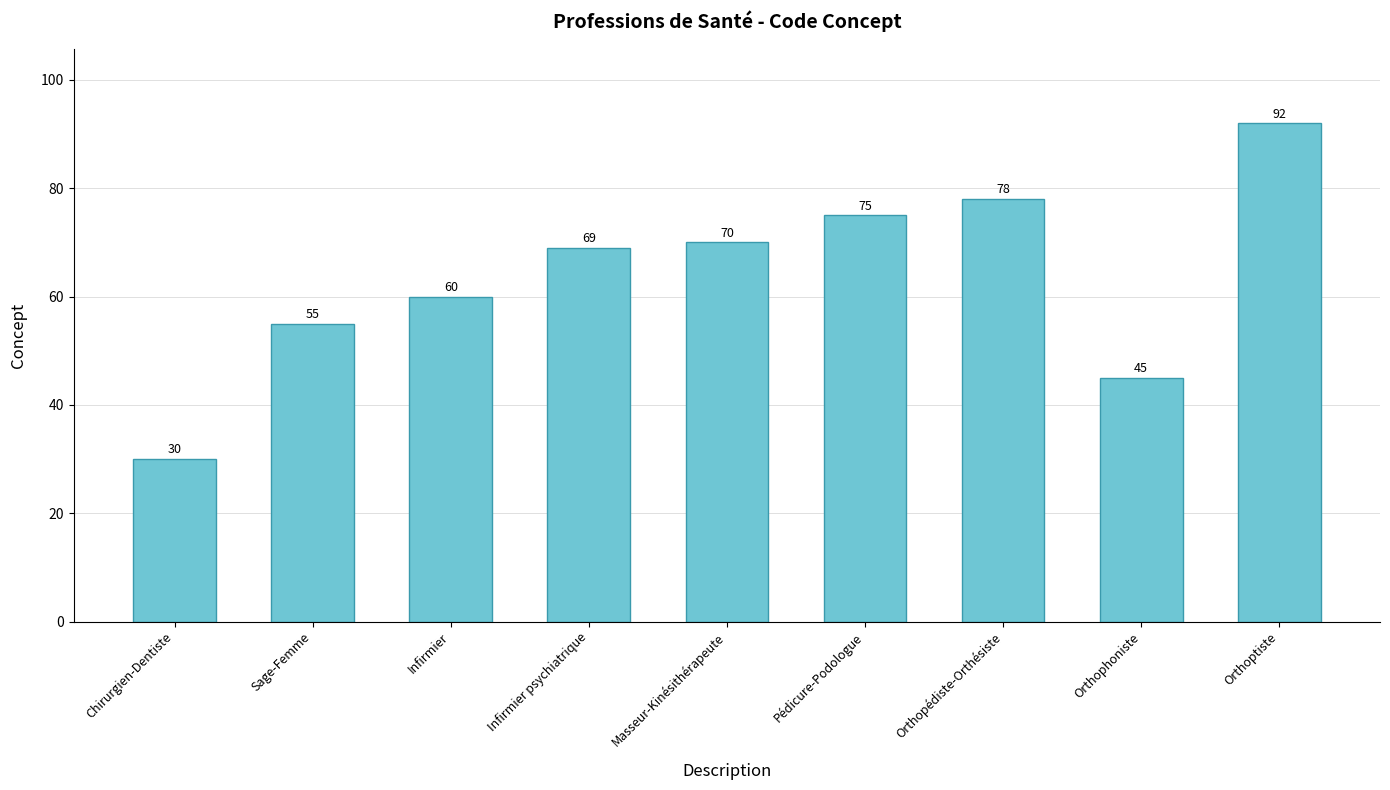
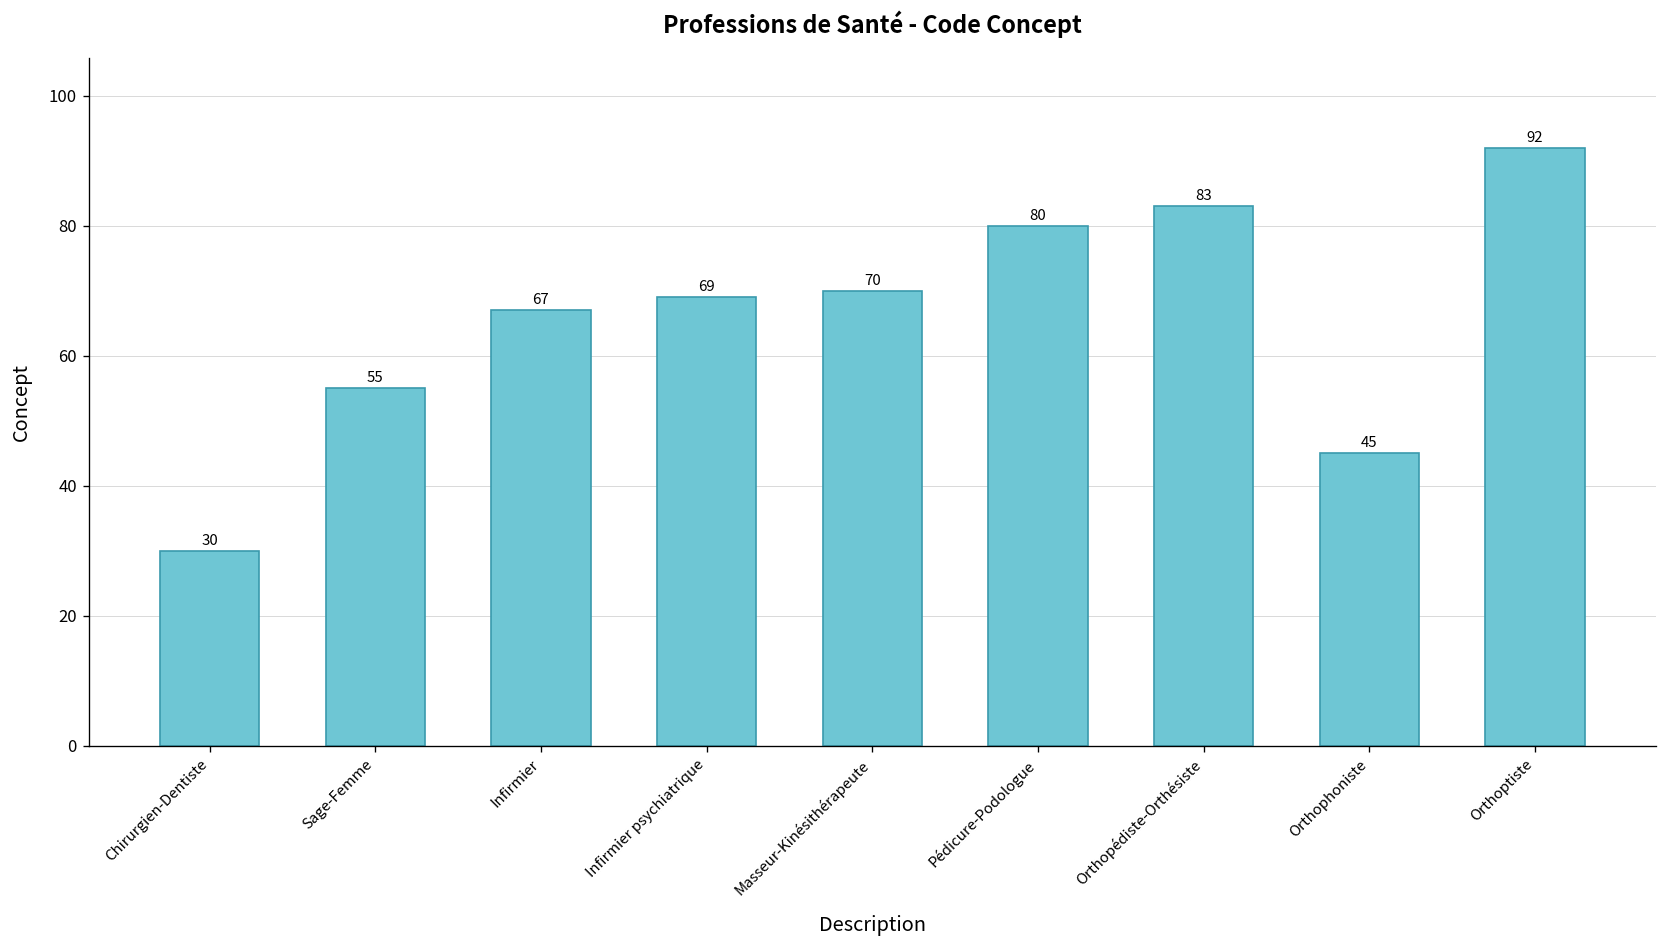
  {
    "Chirurgien-Dentiste": 30,
    "Sage-Femme": 55,
-   "Infirmier": 60,
+   "Infirmier": 67,
    "Infirmier psychiatrique": 69,
    "Masseur-Kinésithérapeute": 70,
-   "Pédicure-Podologue": 75,
-   "Orthopédiste-Orthésiste": 78,
+   "Pédicure-Podologue": 80,
+   "Orthopédiste-Orthésiste": 83,
    "Orthophoniste": 45,
    "Orthoptiste": 92
  }
